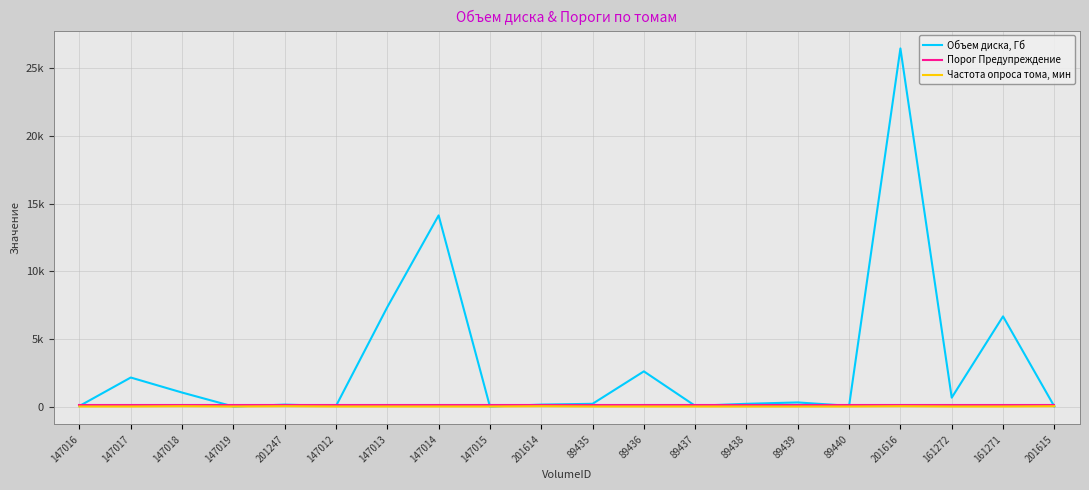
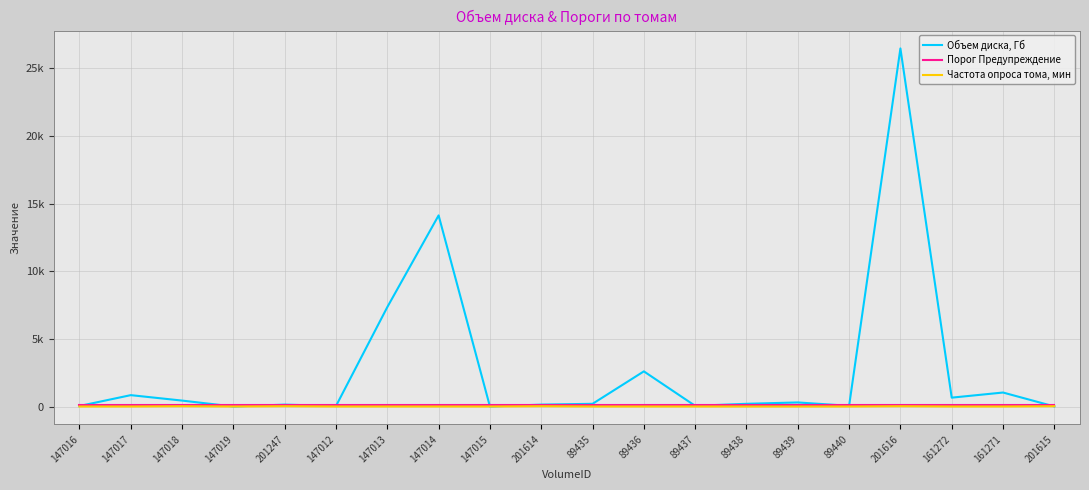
  {
    "Объем диска, Гб": {
-     "147017": 2100,
-     "147018": 1000,
+     "147017": 800,
+     "147018": 400,
      "147013": 7300,
      "147014": 14100,
      "89436": 2600,
      "89439": 300,
      "201616": 26500,
      "161272": 700,
-     "161271": 6700
+     "161271": 1000
    }
  }
